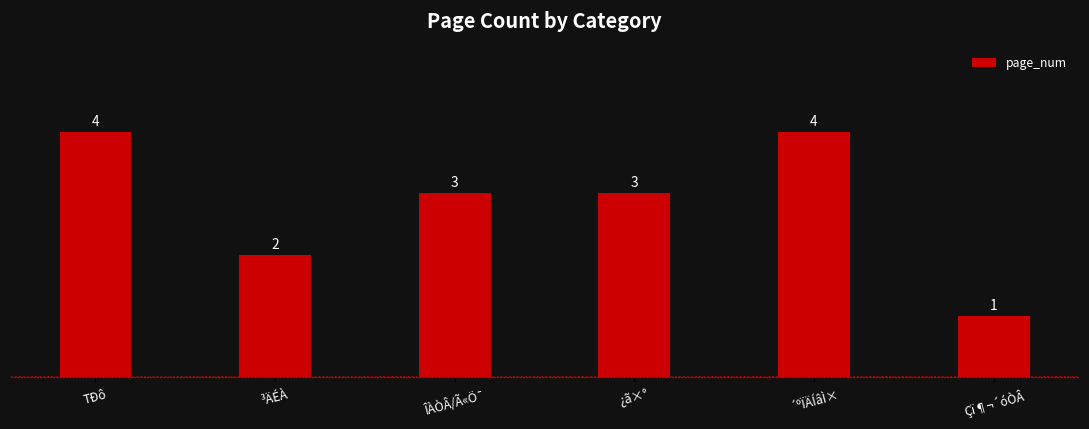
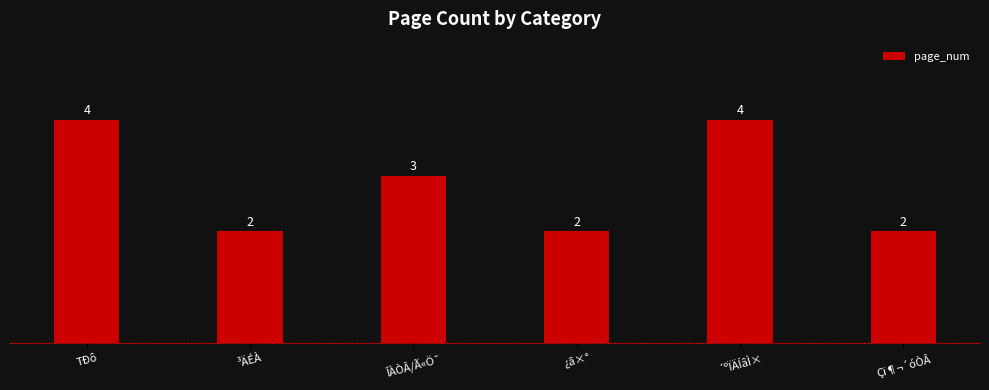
  {
    "TÐô": 4,
    "³ÄÉÀ": 2,
    "ÎÀÒÂ/Ã«Ö¯": 3,
-   "¿ã×°": 3,
+   "¿ã×°": 2,
    "´ºÏÄÍâÌ×": 4,
-   "Çï¶¬´óÒÂ": 1
+   "Çï¶¬´óÒÂ": 2
  }
